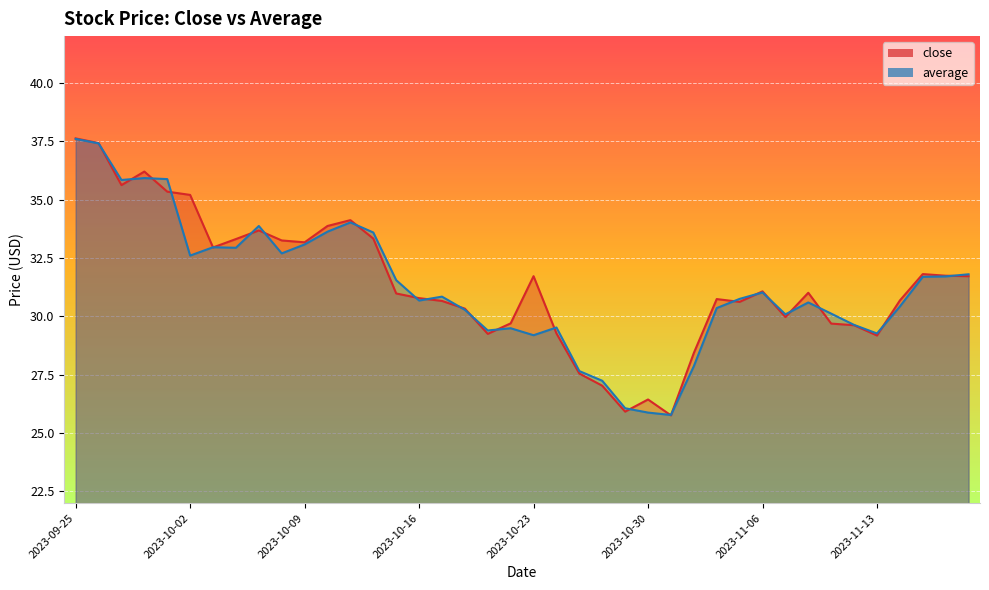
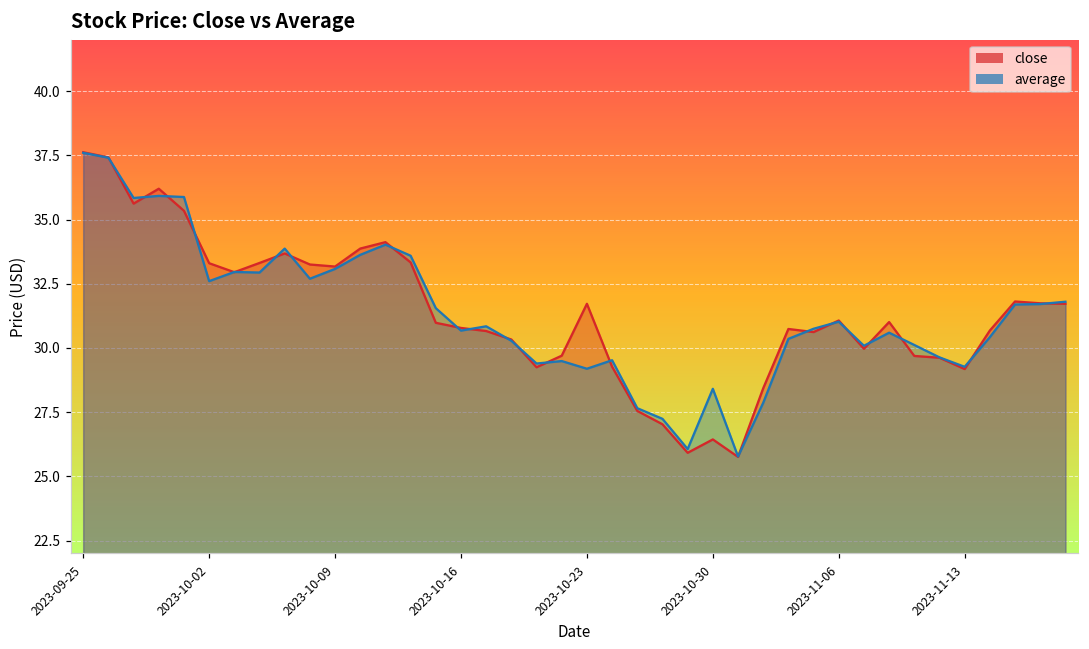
  {
    "close": {
-     "2023-10-02": 35.2,
+     "2023-10-02": 33.3,
      "2023-10-23": 31.7,
      "2023-10-30": 26.4
    },
    "average": {
      "2023-10-02": 32.6,
      "2023-10-23": 29.2,
-     "2023-10-30": 25.9
+     "2023-10-30": 28.4
    }
  }
